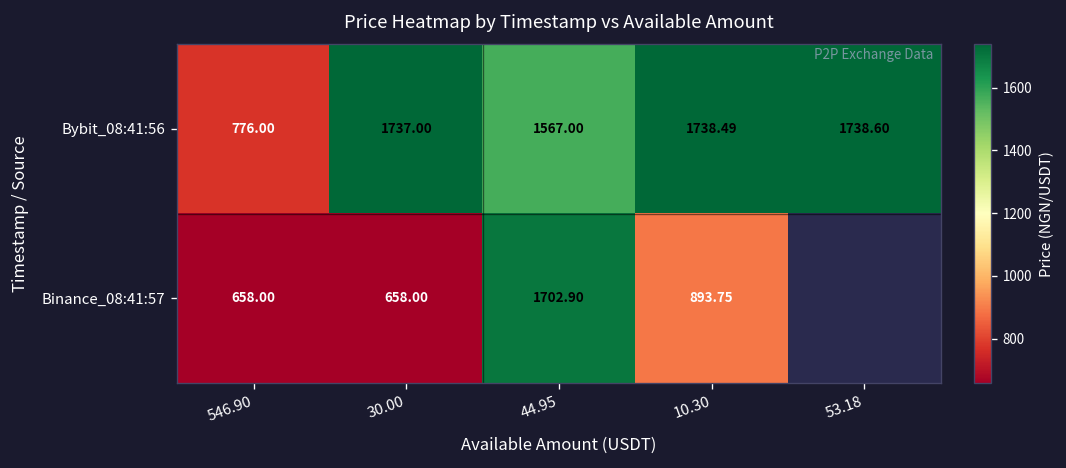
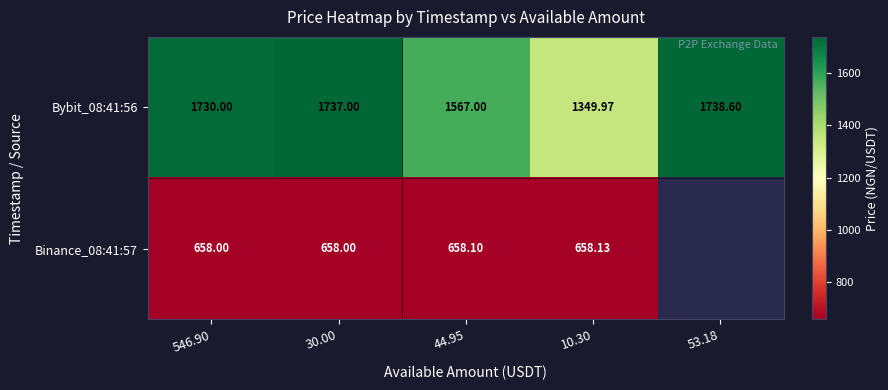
  {
    "Bybit_08:41:56": {
-     "546.90": 776.00,
+     "546.90": 1730.00,
      "30.00": 1737.00,
      "44.95": 1567.00,
-     "10.30": 1738.49
+     "10.30": 1349.97
    },
    "Binance_08:41:57": {
      "546.90": 658.00,
      "30.00": 658.00,
-     "44.95": 1702.90,
-     "10.30": 893.75
+     "44.95": 658.10,
+     "10.30": 658.13
    }
  }
